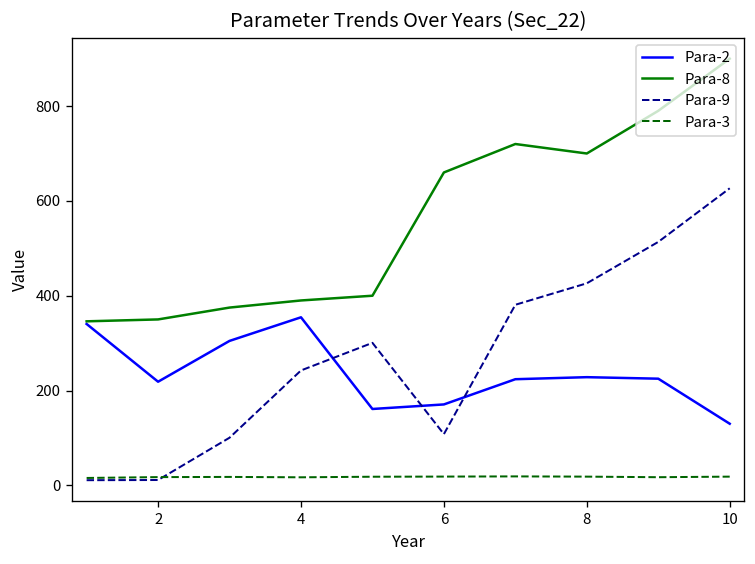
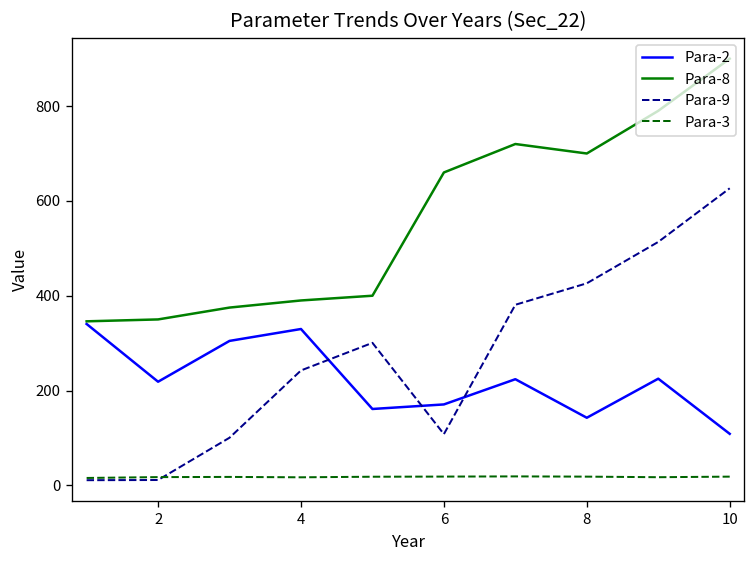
  {
    "Para-2": {
      "2": 220,
-     "4": 350,
+     "4": 330,
      "6": 170,
-     "8": 230,
-     "10": 130
+     "8": 140,
+     "10": 110
    },
    "Para-9": {
      "4": 240,
      "6": 110,
      "8": 430,
      "10": 630
    }
  }
